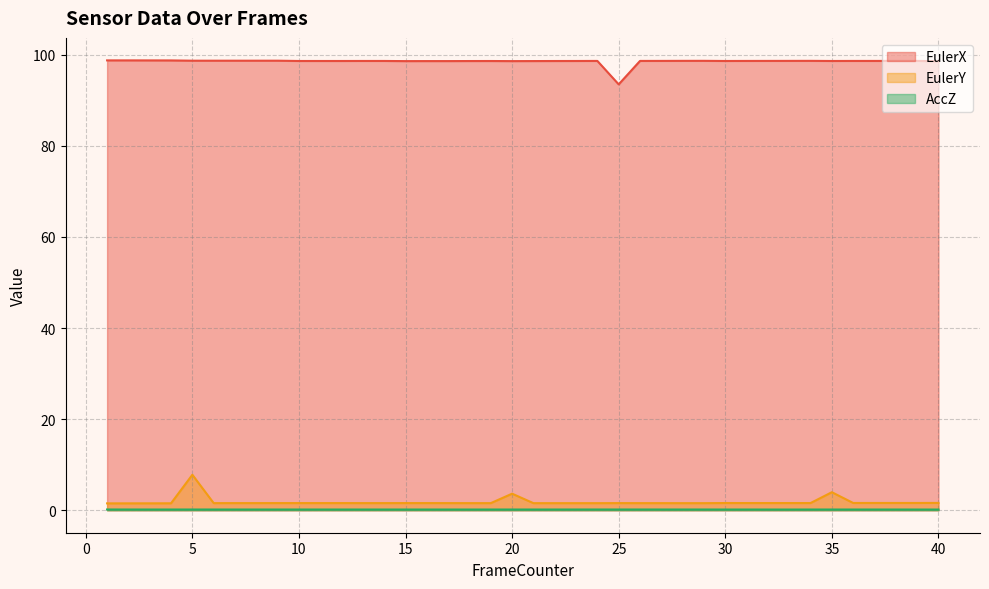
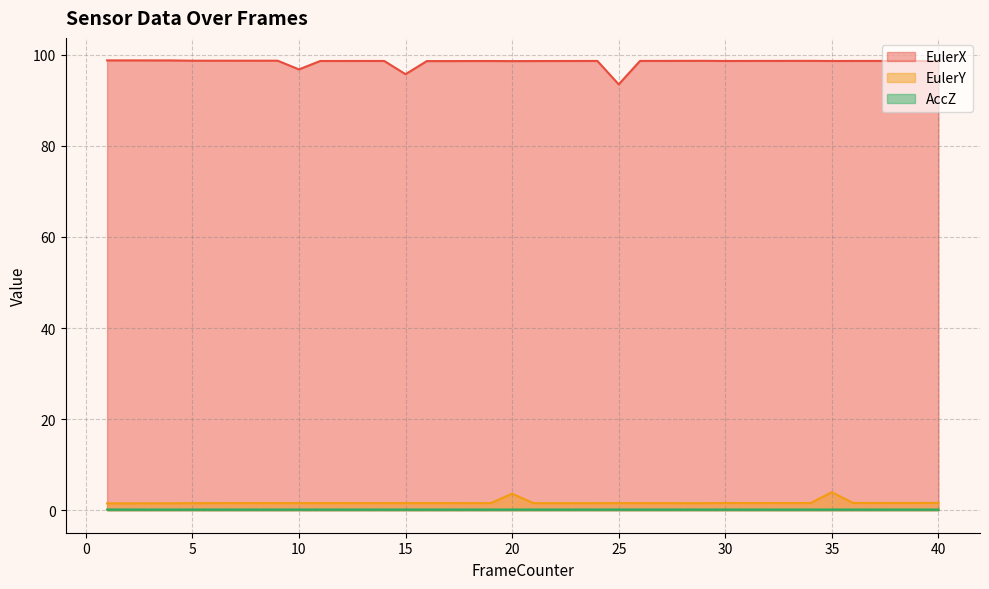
  {
    "EulerX": {
      "5": 99,
-     "10": 99,
-     "15": 99,
+     "10": 97,
+     "15": 96,
      "20": 99,
      "25": 94,
      "30": 99,
      "35": 99
    },
    "EulerY": {
-     "5": 8,
+     "5": 2,
      "10": 2,
      "15": 2,
      "20": 4,
      "25": 2,
      "30": 2,
      "35": 4,
      "40": 2
    },
    "AccZ": {
      "5": 0,
      "10": 0,
      "15": 0,
      "20": 0,
      "25": 0,
      "30": 0,
      "35": 0,
      "40": 0
    }
  }
